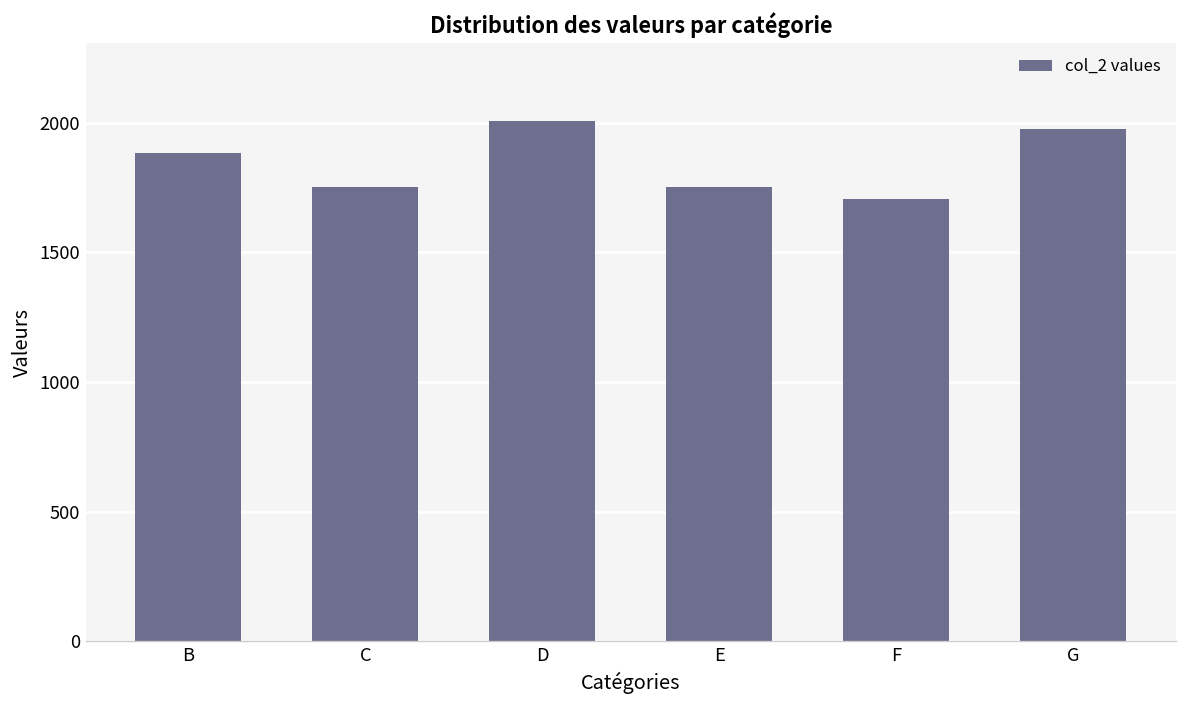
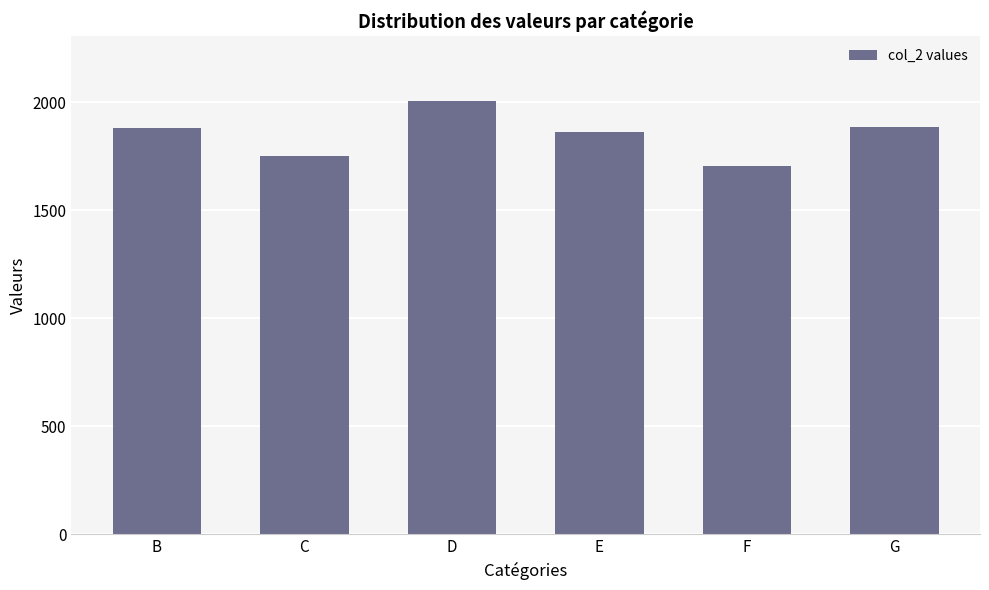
  {
    "B": 1880,
    "C": 1750,
    "D": 2010,
-   "E": 1750,
+   "E": 1860,
    "F": 1710,
-   "G": 1980
+   "G": 1890
  }
